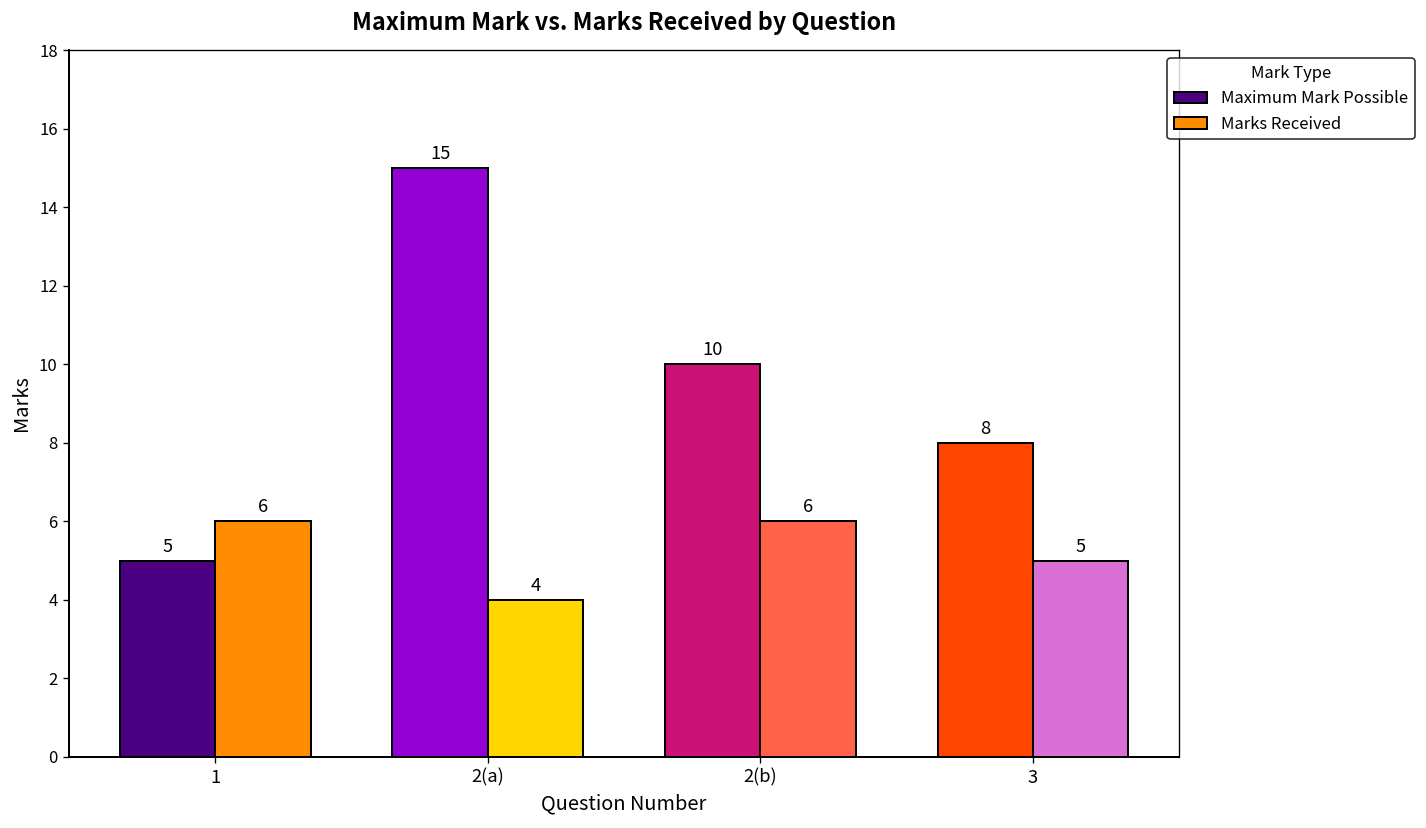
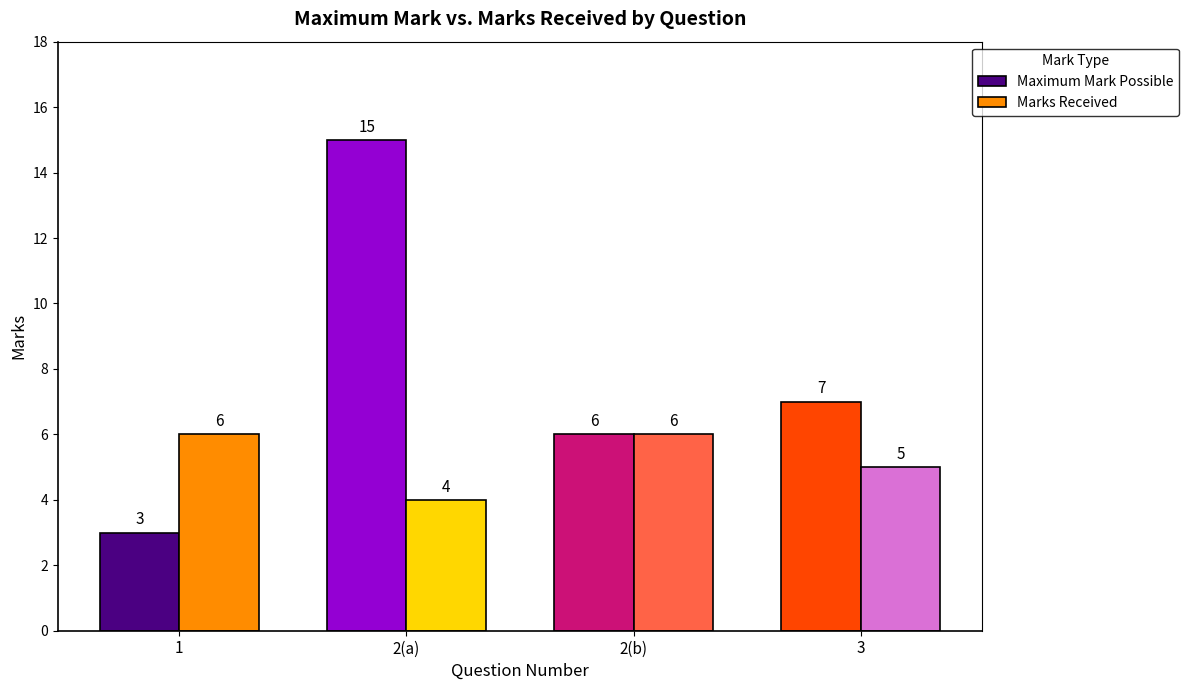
  {
    "Maximum Mark Possible": {
-     "1": 5,
+     "1": 3,
      "2(a)": 15,
-     "2(b)": 10,
-     "3": 8
+     "2(b)": 6,
+     "3": 7
    },
    "Marks Received": {
      "1": 6,
      "2(a)": 4,
      "2(b)": 6,
      "3": 5
    }
  }
